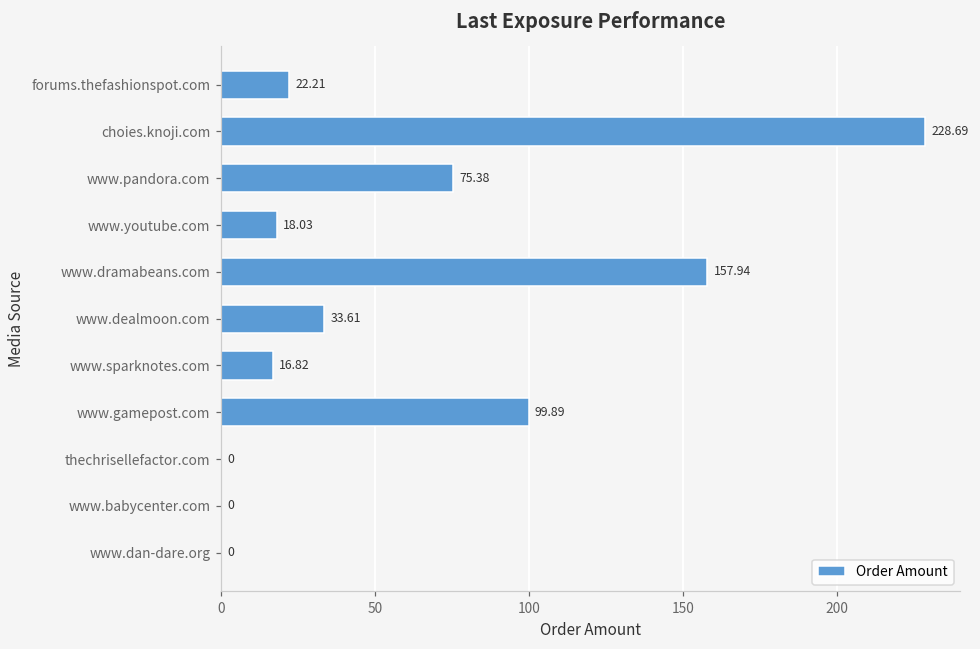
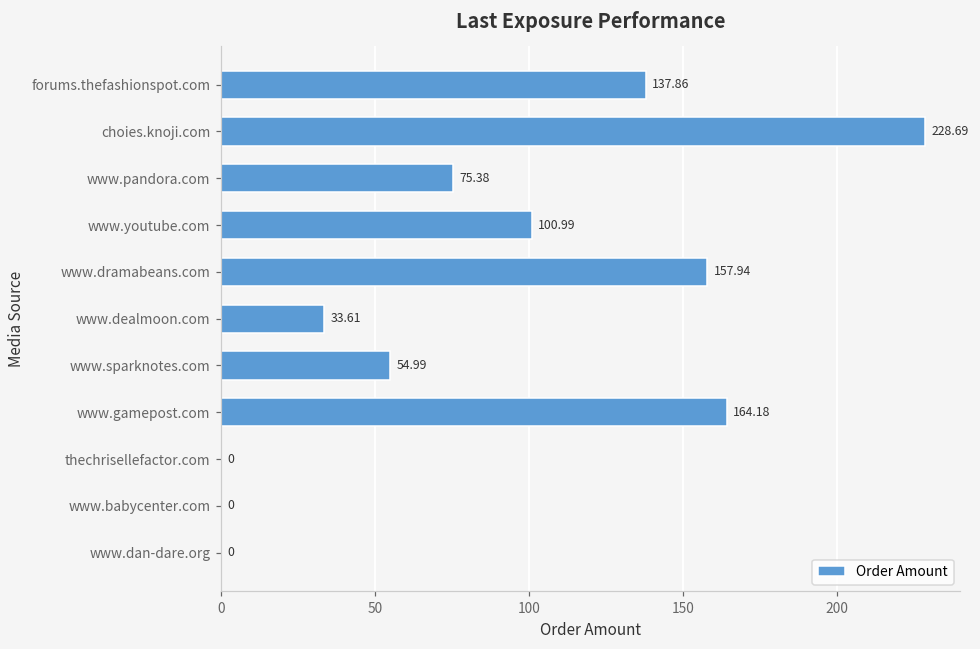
  {
-   "forums.thefashionspot.com": 22.21,
+   "forums.thefashionspot.com": 137.86,
    "choies.knoji.com": 228.69,
    "www.pandora.com": 75.38,
-   "www.youtube.com": 18.03,
+   "www.youtube.com": 100.99,
    "www.dramabeans.com": 157.94,
    "www.dealmoon.com": 33.61,
-   "www.sparknotes.com": 16.82,
-   "www.gamepost.com": 99.89,
+   "www.sparknotes.com": 54.99,
+   "www.gamepost.com": 164.18,
    "thechrisellefactor.com": 0,
    "www.babycenter.com": 0,
    "www.dan-dare.org": 0
  }
